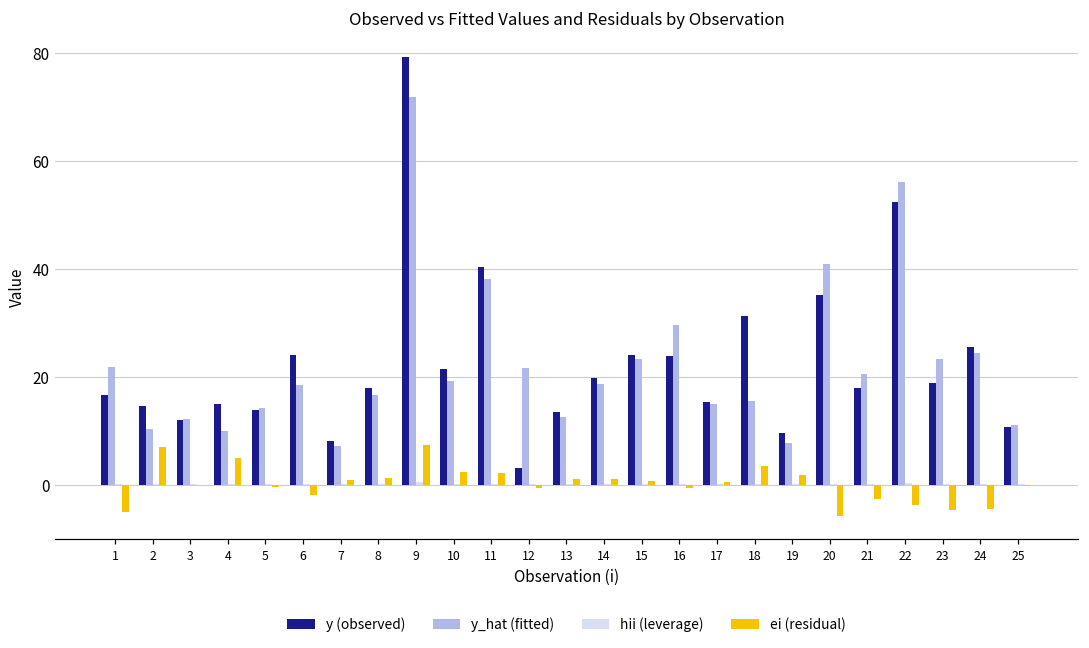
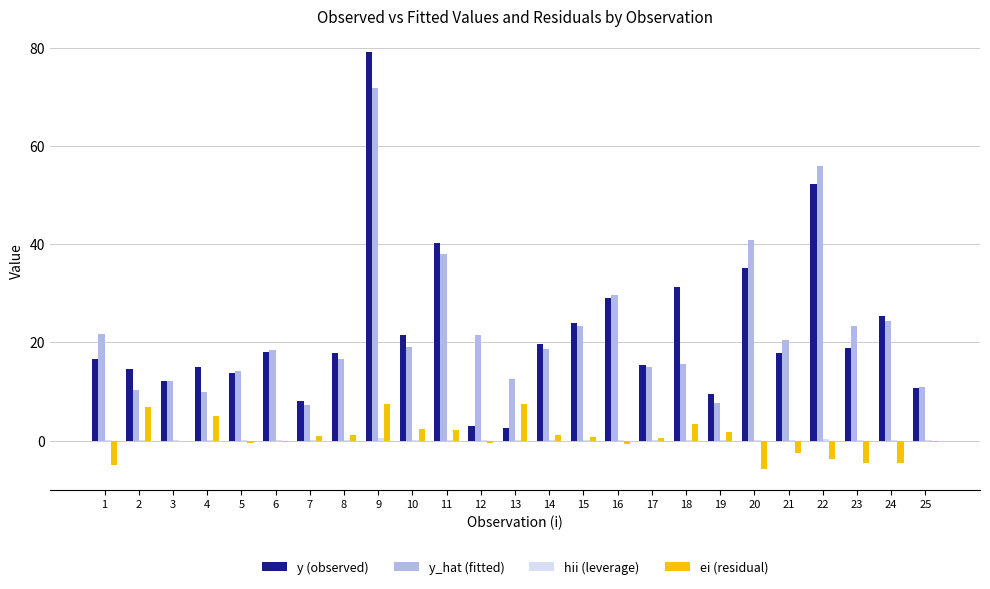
  {
    "y (observed)": {
      "1": 17,
      "2": 15,
      "3": 12,
      "4": 15,
      "5": 14,
-     "6": 24,
+     "6": 18,
      "7": 8,
      "8": 18,
      "9": 79,
      "10": 22,
      "11": 40,
      "12": 3,
-     "13": 14,
+     "13": 3,
      "14": 20,
      "15": 24,
-     "16": 24,
+     "16": 29,
      "17": 15,
      "18": 31,
      "19": 10,
      "20": 35,
      "21": 18,
      "22": 52,
      "23": 19,
      "24": 25,
      "25": 11
    },
    "ei (residual)": {
      "1": -5,
      "2": 7,
      "4": 5,
-     "6": -2,
+     "6": 0,
      "7": 1,
      "8": 1,
      "9": 7,
      "10": 2,
      "11": 2,
      "12": -1,
-     "13": 1,
+     "13": 7,
      "14": 1,
      "15": 1,
      "16": -1,
      "18": 3,
      "19": 2,
      "20": -6,
      "21": -3,
      "22": -4,
      "23": -5,
      "24": -5
    }
  }
